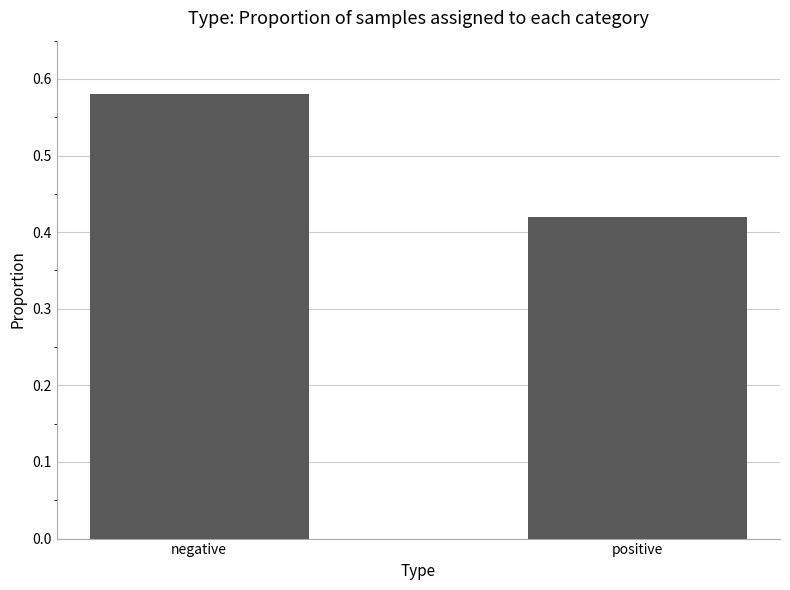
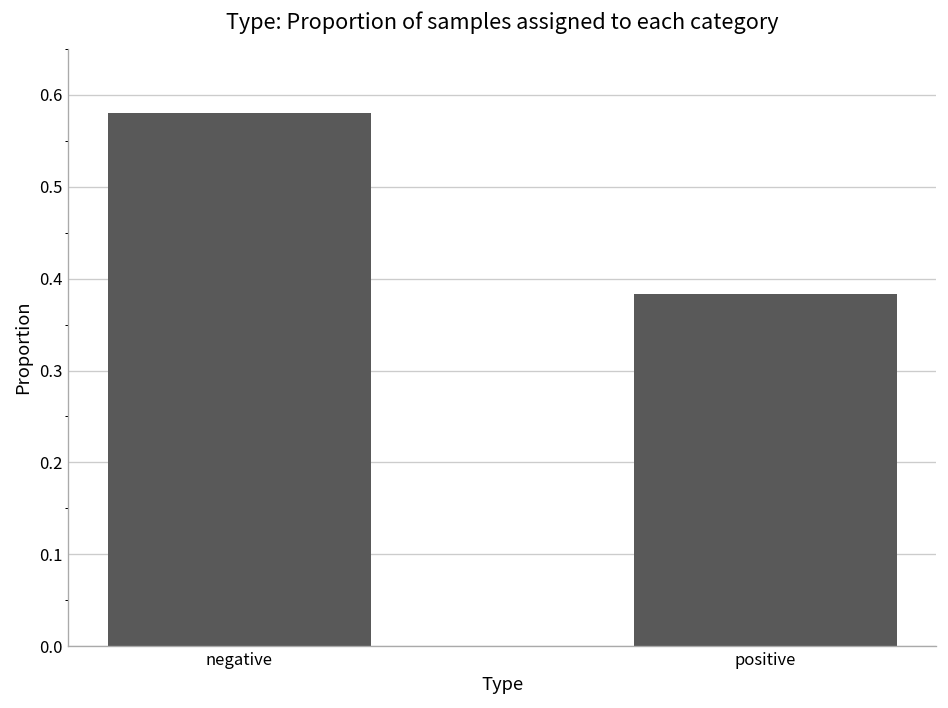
  {
    "negative": 0.58,
-   "positive": 0.42
+   "positive": 0.38
  }
